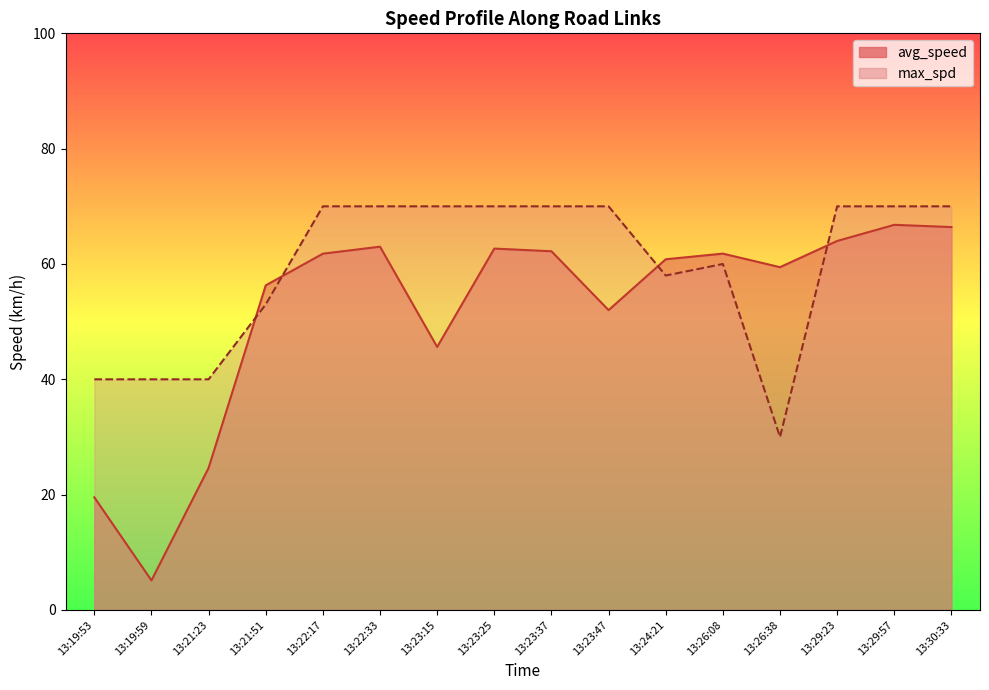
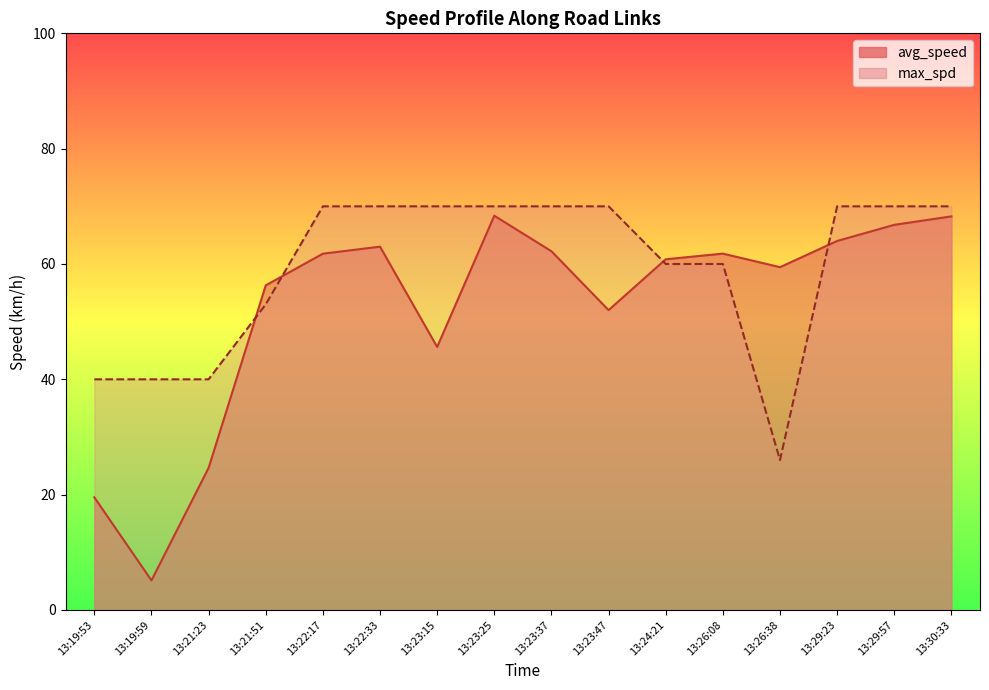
  {
    "avg_speed": {
      "13:19:53": 20,
      "13:19:59": 5,
      "13:21:23": 25,
      "13:21:51": 56,
      "13:22:17": 62,
      "13:22:33": 63,
      "13:23:15": 46,
-     "13:23:25": 63,
+     "13:23:25": 68,
      "13:23:37": 62,
      "13:23:47": 52,
      "13:24:21": 61,
      "13:26:08": 62,
      "13:26:38": 59,
      "13:29:23": 64,
      "13:29:57": 67,
-     "13:30:33": 66
+     "13:30:33": 68
    },
    "max_spd": {
      "13:19:53": 40,
      "13:19:59": 40,
      "13:21:23": 40,
      "13:21:51": 53,
      "13:22:17": 70,
      "13:22:33": 70,
      "13:23:15": 70,
      "13:23:25": 70,
      "13:23:37": 70,
      "13:23:47": 70,
-     "13:24:21": 58,
+     "13:24:21": 60,
      "13:26:08": 60,
-     "13:26:38": 30,
+     "13:26:38": 26,
      "13:29:23": 70,
      "13:29:57": 70,
      "13:30:33": 70
    }
  }
